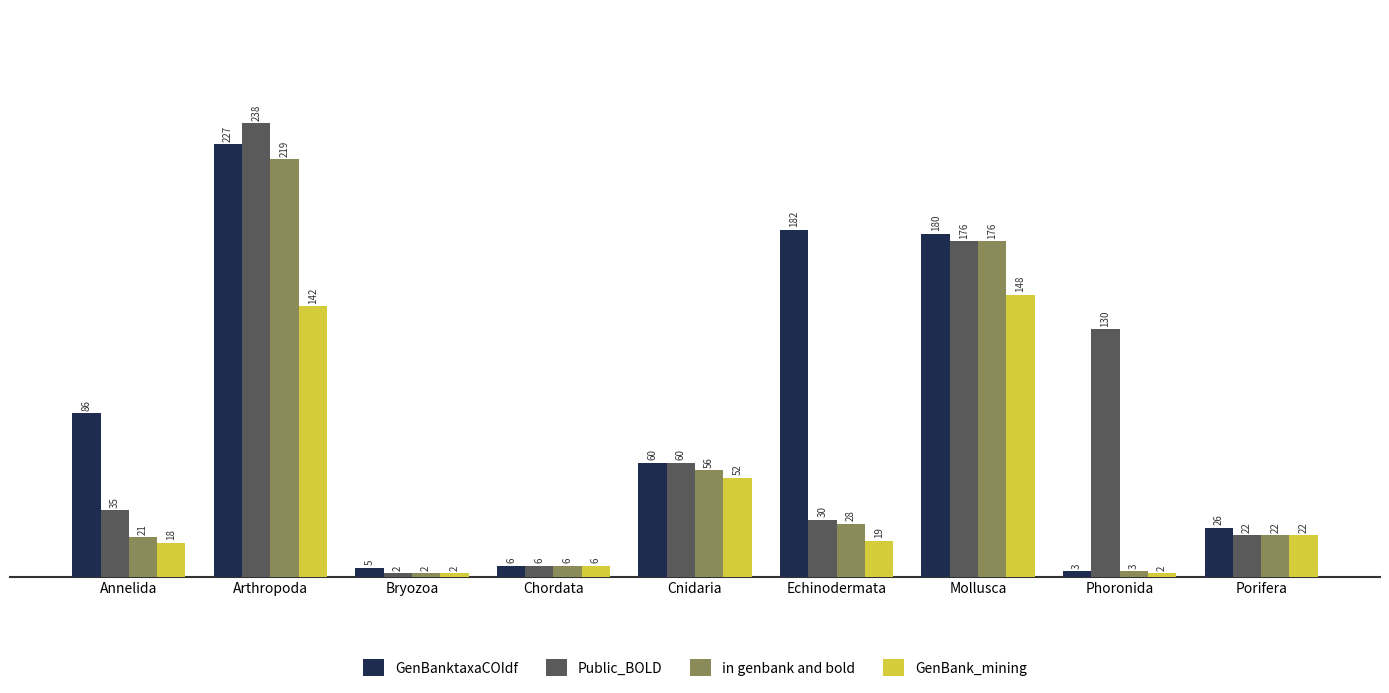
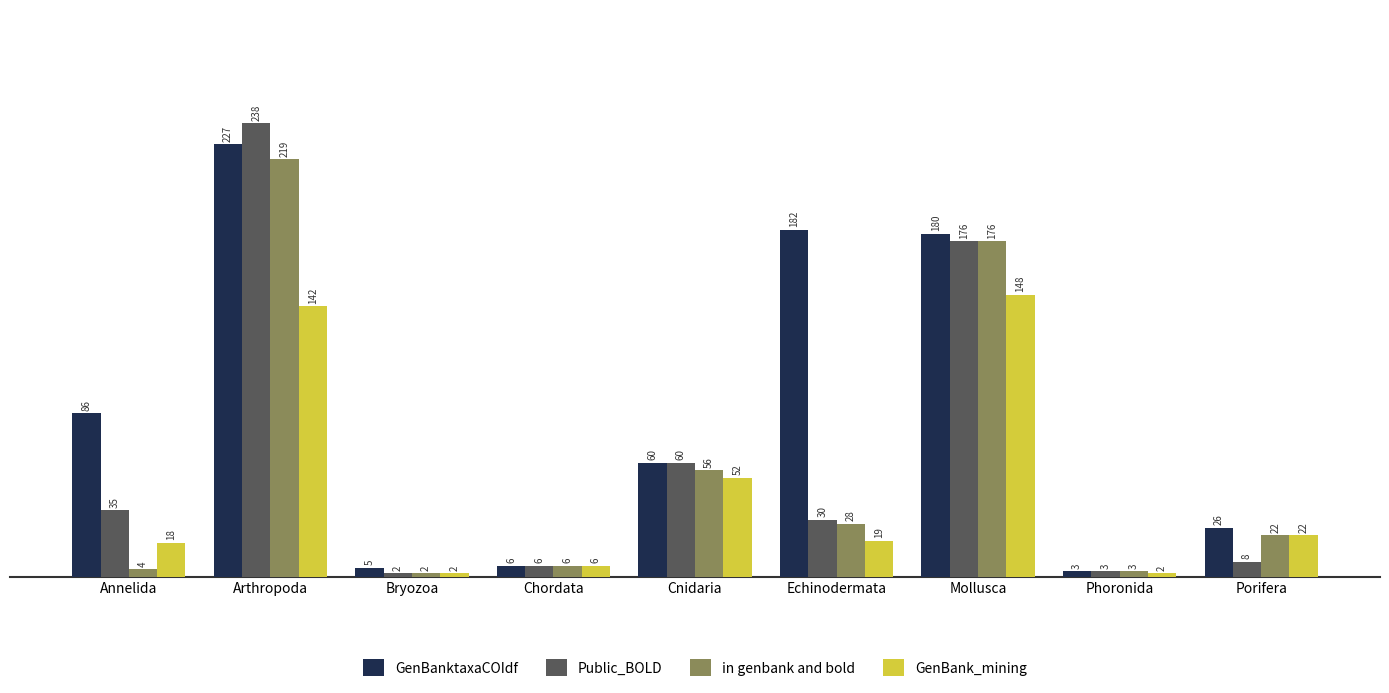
  {
    "GenBanktaxaCOIdf": {
      "Annelida": 86,
      "Arthropoda": 227,
      "Bryozoa": 5,
      "Chordata": 6,
      "Cnidaria": 60,
      "Echinodermata": 182,
      "Mollusca": 180,
      "Phoronida": 3,
      "Porifera": 26
    },
    "Public_BOLD": {
      "Annelida": 35,
      "Arthropoda": 238,
      "Bryozoa": 2,
      "Chordata": 6,
      "Cnidaria": 60,
      "Echinodermata": 30,
      "Mollusca": 176,
-     "Phoronida": 130,
-     "Porifera": 22
+     "Phoronida": 3,
+     "Porifera": 8
    },
    "in genbank and bold": {
-     "Annelida": 21,
+     "Annelida": 4,
      "Arthropoda": 219,
      "Bryozoa": 2,
      "Chordata": 6,
      "Cnidaria": 56,
      "Echinodermata": 28,
      "Mollusca": 176,
      "Phoronida": 3,
      "Porifera": 22
    },
    "GenBank_mining": {
      "Annelida": 18,
      "Arthropoda": 142,
      "Bryozoa": 2,
      "Chordata": 6,
      "Cnidaria": 52,
      "Echinodermata": 19,
      "Mollusca": 148,
      "Phoronida": 2,
      "Porifera": 22
    }
  }
